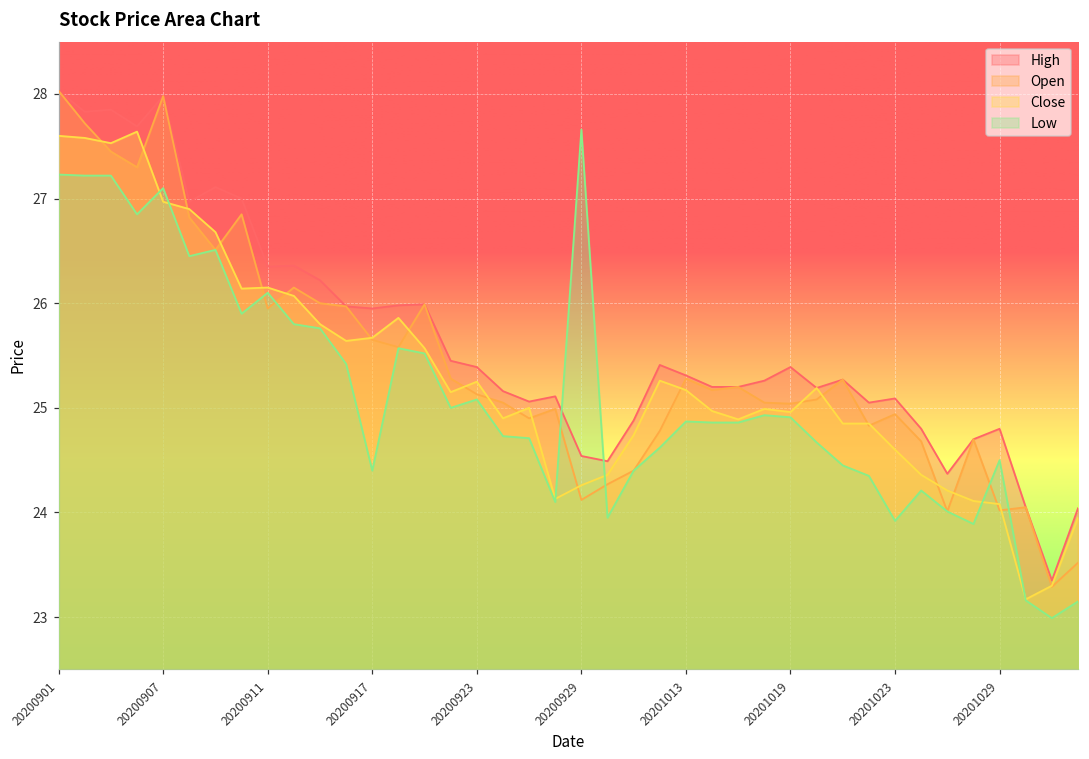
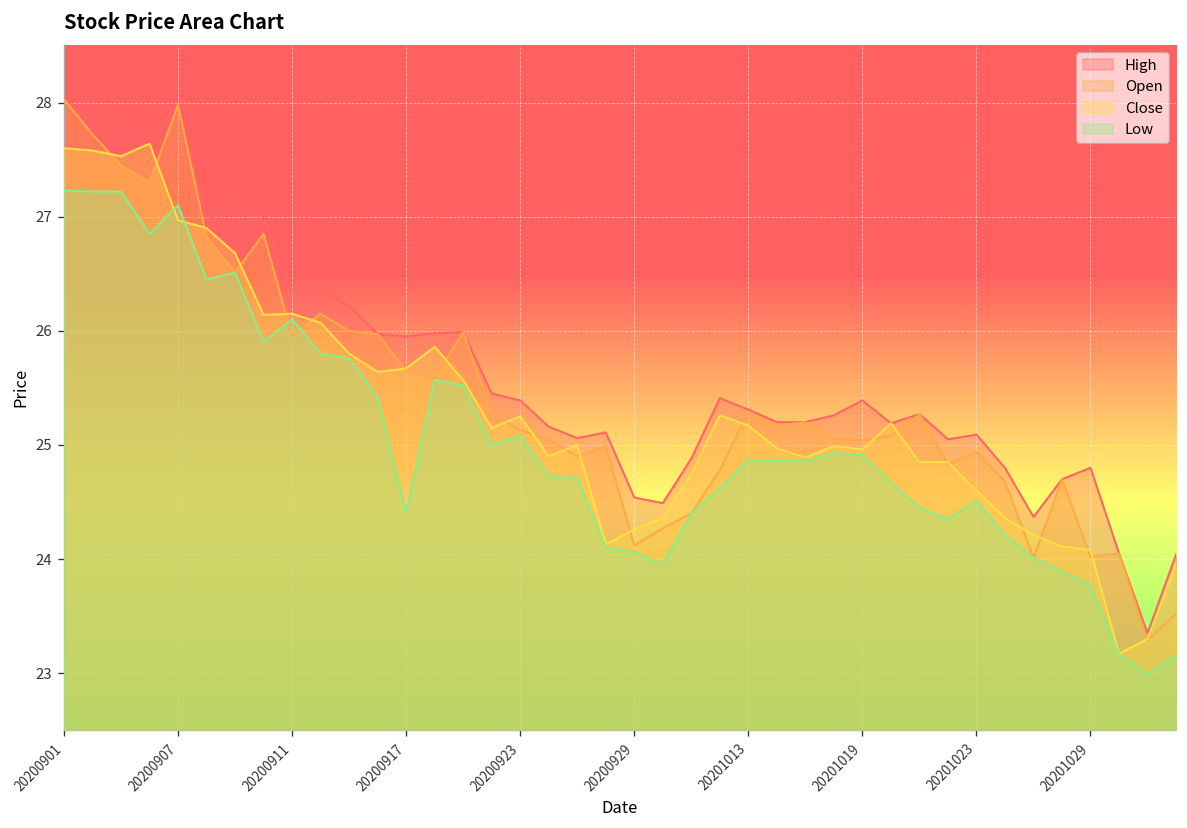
  {
    "Low": {
      "20200901": 27.2,
      "20200907": 27.1,
      "20200911": 26.1,
      "20200917": 24.4,
      "20200923": 25.1,
-     "20200929": 27.7,
+     "20200929": 24.1,
      "20201013": 24.9,
      "20201019": 24.9,
-     "20201023": 23.9,
-     "20201029": 24.5
+     "20201023": 24.5,
+     "20201029": 23.8
    }
  }
